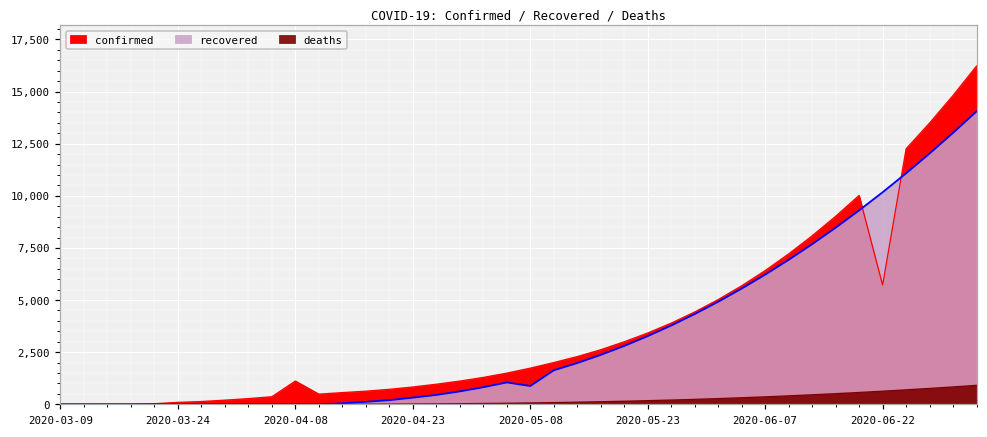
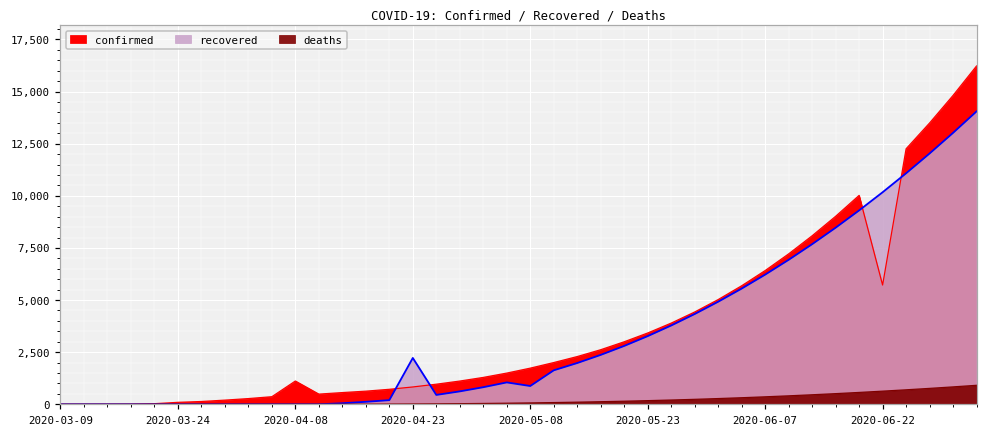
  {
    "confirmed": {
      "2020-04-08": "1,100",
      "2020-04-23": "800",
      "2020-05-08": "1,700",
      "2020-05-23": "3,400",
      "2020-06-07": "6,400",
      "2020-06-22": "5,700"
    },
    "recovered": {
-     "2020-04-23": "300",
+     "2020-04-23": "2,200",
      "2020-05-08": "900",
      "2020-05-23": "3,300",
      "2020-06-07": "6,200",
      "2020-06-22": "10,200"
    },
    "deaths": {
      "2020-04-23": "0",
      "2020-05-08": "100",
      "2020-05-23": "200",
      "2020-06-07": "400",
      "2020-06-22": "600"
    }
  }
